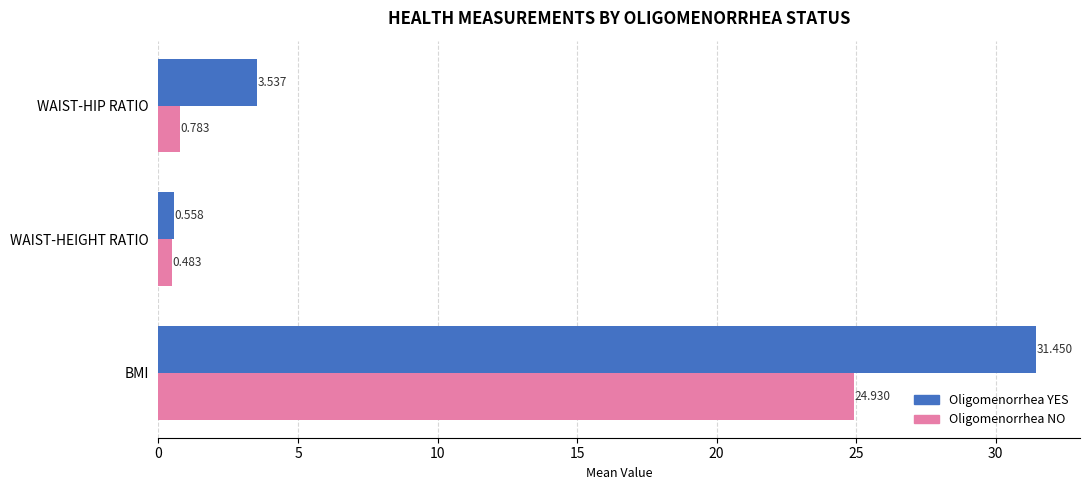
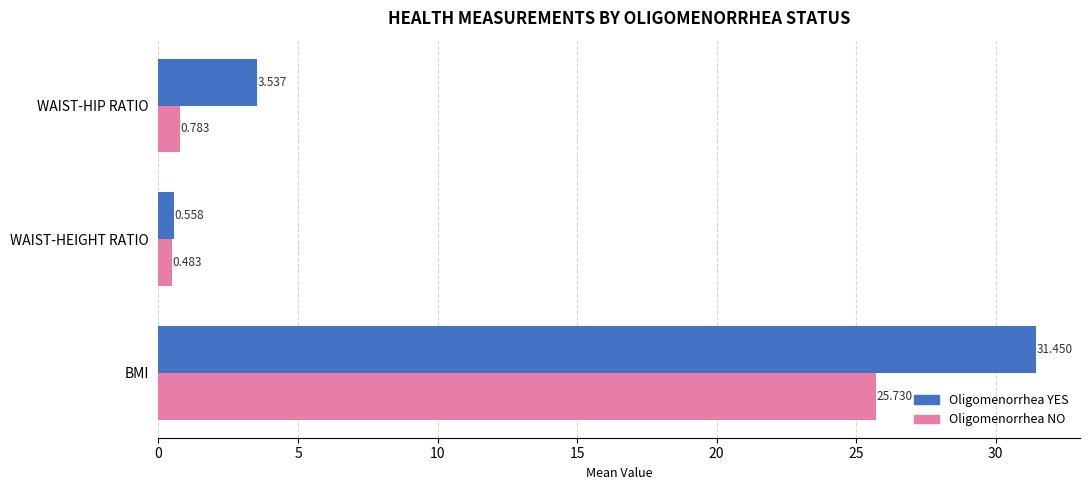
  {
    "Oligomenorrhea YES": {
      "WAIST-HIP RATIO": 3.537,
      "WAIST-HEIGHT RATIO": 0.558,
      "BMI": 31.450
    },
    "Oligomenorrhea NO": {
      "WAIST-HIP RATIO": 0.783,
      "WAIST-HEIGHT RATIO": 0.483,
-     "BMI": 24.930
+     "BMI": 25.730
    }
  }
